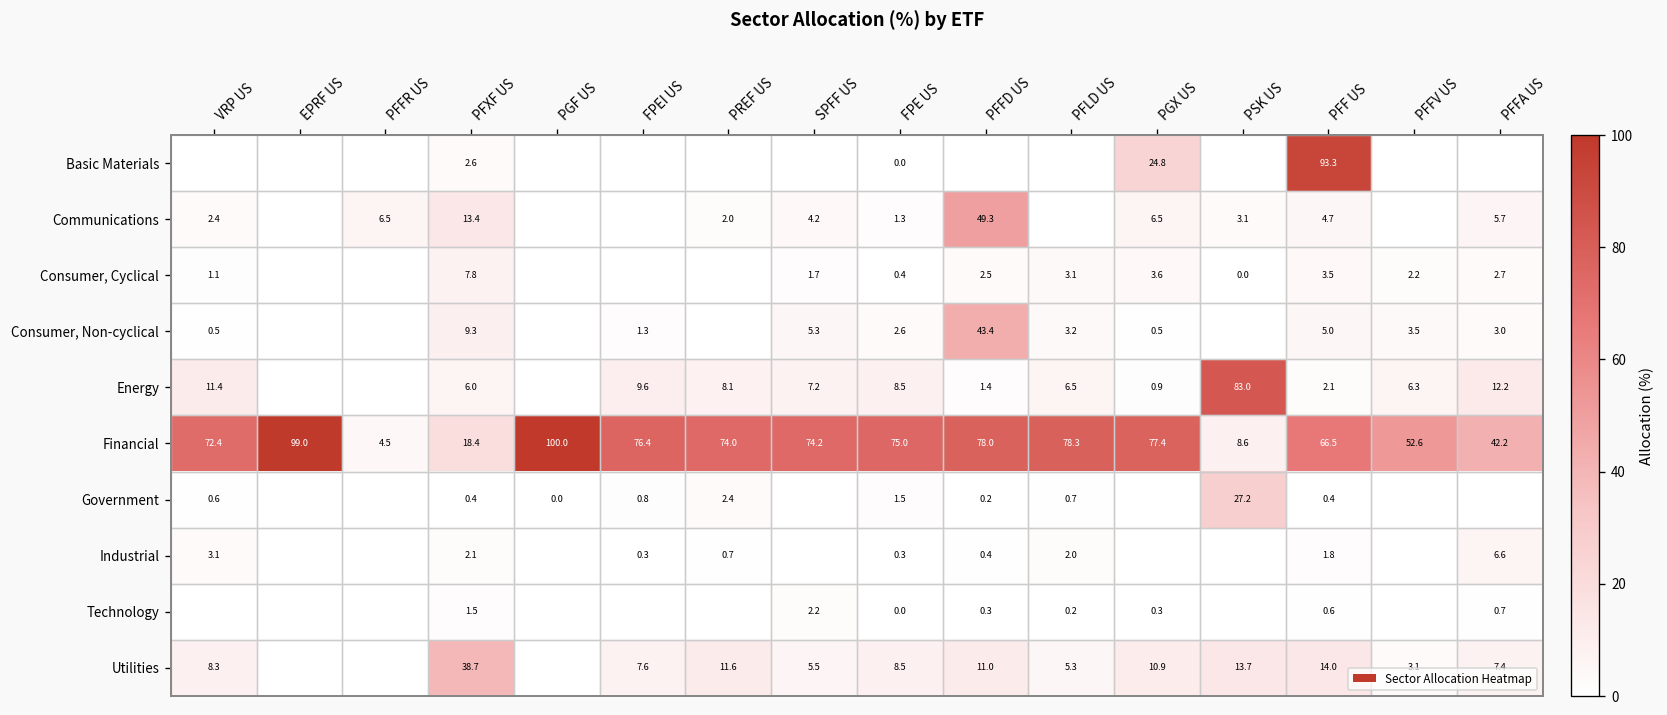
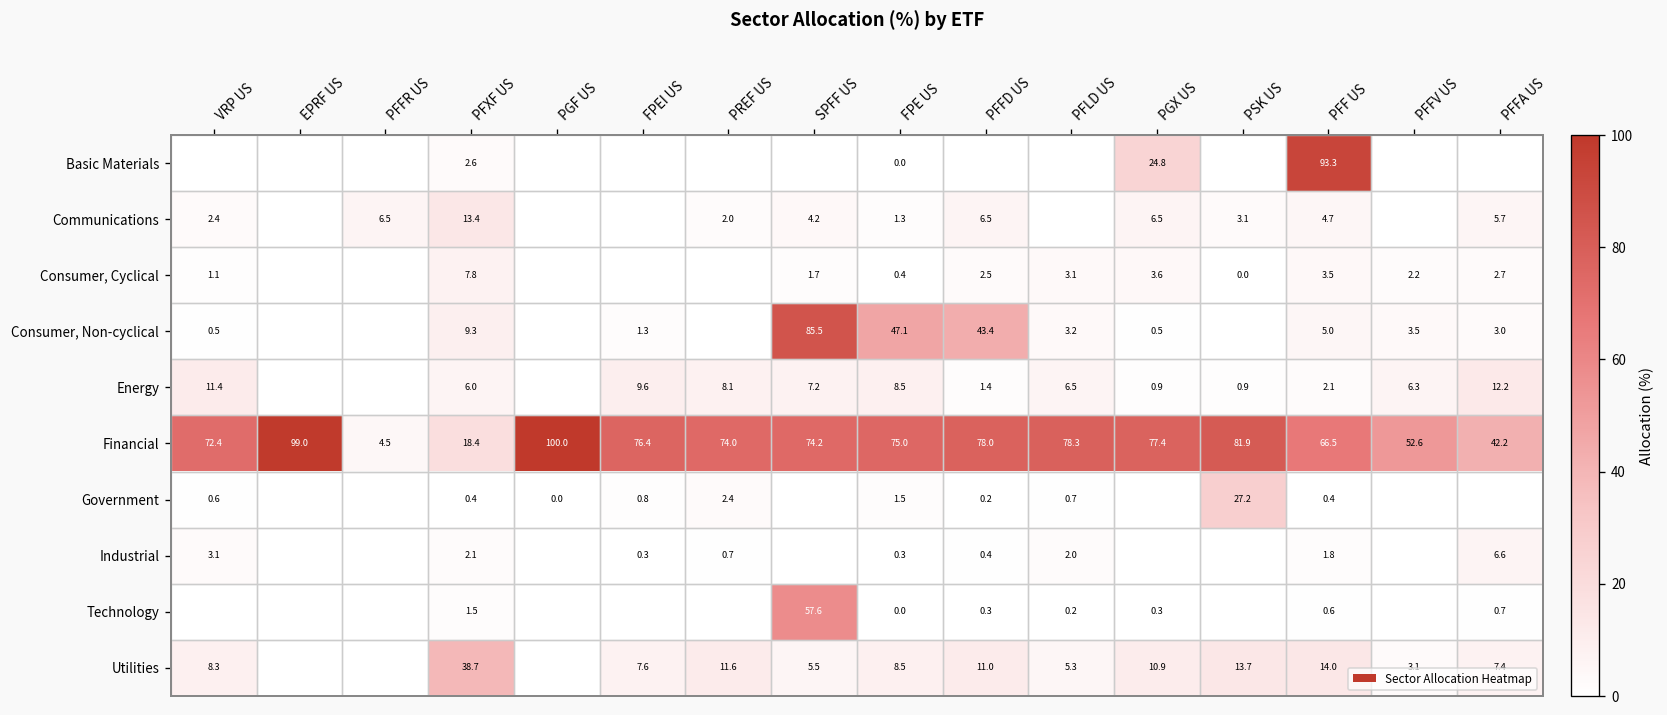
  {
    "Basic Materials": {
      "PFXF US": 2.6,
      "FPE US": 0.0,
      "PGX US": 24.8,
      "PFF US": 93.3
    },
    "Communications": {
      "VRP US": 2.4,
      "PFFR US": 6.5,
      "PFXF US": 13.4,
      "PREF US": 2.0,
      "SPFF US": 4.2,
      "FPE US": 1.3,
-     "PFFD US": 49.3,
+     "PFFD US": 6.5,
      "PGX US": 6.5,
      "PSK US": 3.1,
      "PFF US": 4.7,
      "PFFA US": 5.7
    },
    "Consumer, Cyclical": {
      "VRP US": 1.1,
      "PFXF US": 7.8,
      "SPFF US": 1.7,
      "FPE US": 0.4,
      "PFFD US": 2.5,
      "PFLD US": 3.1,
      "PGX US": 3.6,
      "PSK US": 0.0,
      "PFF US": 3.5,
      "PFFV US": 2.2,
      "PFFA US": 2.7
    },
    "Consumer, Non-cyclical": {
      "VRP US": 0.5,
      "PFXF US": 9.3,
      "FPEI US": 1.3,
-     "SPFF US": 5.3,
-     "FPE US": 2.6,
+     "SPFF US": 85.5,
+     "FPE US": 47.1,
      "PFFD US": 43.4,
      "PFLD US": 3.2,
      "PGX US": 0.5,
      "PFF US": 5.0,
      "PFFV US": 3.5,
      "PFFA US": 3.0
    },
    "Energy": {
      "VRP US": 11.4,
      "PFXF US": 6.0,
      "FPEI US": 9.6,
      "PREF US": 8.1,
      "SPFF US": 7.2,
      "FPE US": 8.5,
      "PFFD US": 1.4,
      "PFLD US": 6.5,
      "PGX US": 0.9,
-     "PSK US": 83.0,
+     "PSK US": 0.9,
      "PFF US": 2.1,
      "PFFV US": 6.3,
      "PFFA US": 12.2
    },
    "Financial": {
      "VRP US": 72.4,
      "EPRF US": 99.0,
      "PFFR US": 4.5,
      "PFXF US": 18.4,
      "PGF US": 100.0,
      "FPEI US": 76.4,
      "PREF US": 74.0,
      "SPFF US": 74.2,
      "FPE US": 75.0,
      "PFFD US": 78.0,
      "PFLD US": 78.3,
      "PGX US": 77.4,
-     "PSK US": 8.6,
+     "PSK US": 81.9,
      "PFF US": 66.5,
      "PFFV US": 52.6,
      "PFFA US": 42.2
    },
    "Government": {
      "VRP US": 0.6,
      "PFXF US": 0.4,
      "PGF US": 0.0,
      "FPEI US": 0.8,
      "PREF US": 2.4,
      "FPE US": 1.5,
      "PFFD US": 0.2,
      "PFLD US": 0.7,
      "PSK US": 27.2,
      "PFF US": 0.4
    },
    "Industrial": {
      "VRP US": 3.1,
      "PFXF US": 2.1,
      "FPEI US": 0.3,
      "PREF US": 0.7,
      "FPE US": 0.3,
      "PFFD US": 0.4,
      "PFLD US": 2.0,
      "PFF US": 1.8,
      "PFFA US": 6.6
    },
    "Technology": {
      "PFXF US": 1.5,
-     "SPFF US": 2.2,
+     "SPFF US": 57.6,
      "FPE US": 0.0,
      "PFFD US": 0.3,
      "PFLD US": 0.2,
      "PGX US": 0.3,
      "PFF US": 0.6,
      "PFFA US": 0.7
    },
    "Utilities": {
      "VRP US": 8.3,
      "PFXF US": 38.7,
      "FPEI US": 7.6,
      "PREF US": 11.6,
      "SPFF US": 5.5,
      "FPE US": 8.5,
      "PFFD US": 11.0,
      "PFLD US": 5.3,
      "PGX US": 10.9,
      "PSK US": 13.7,
      "PFF US": 14.0
    }
  }
